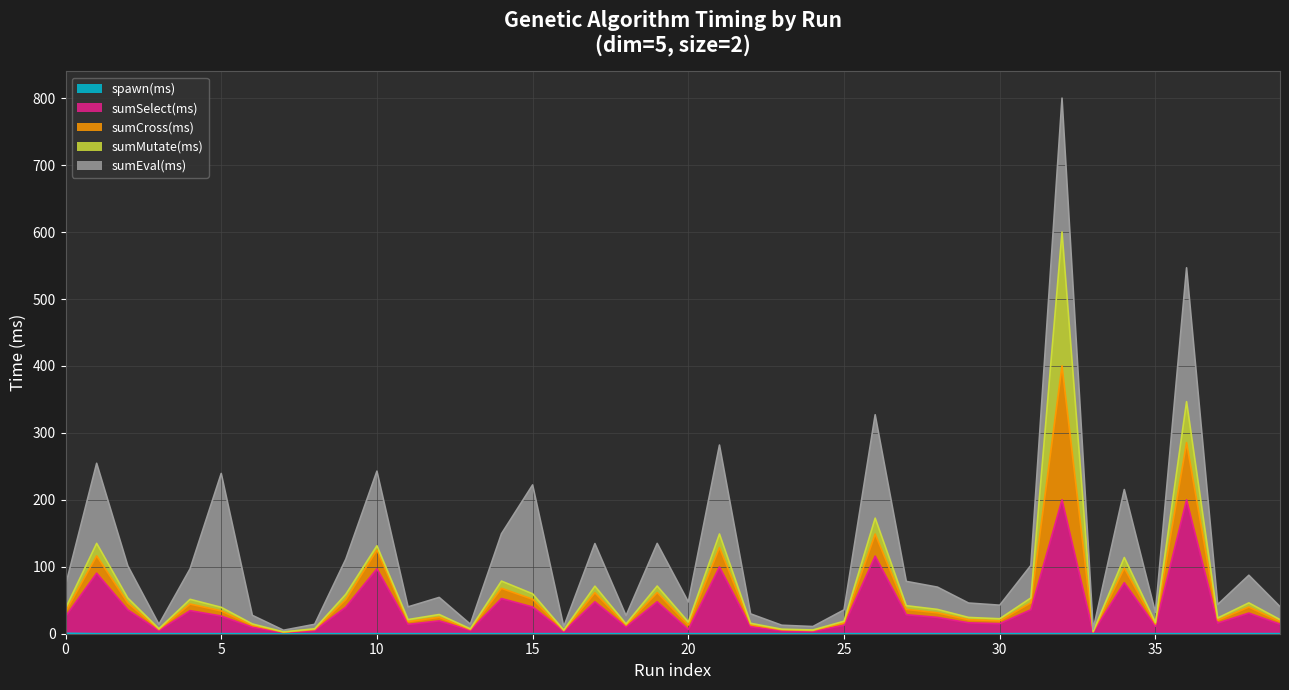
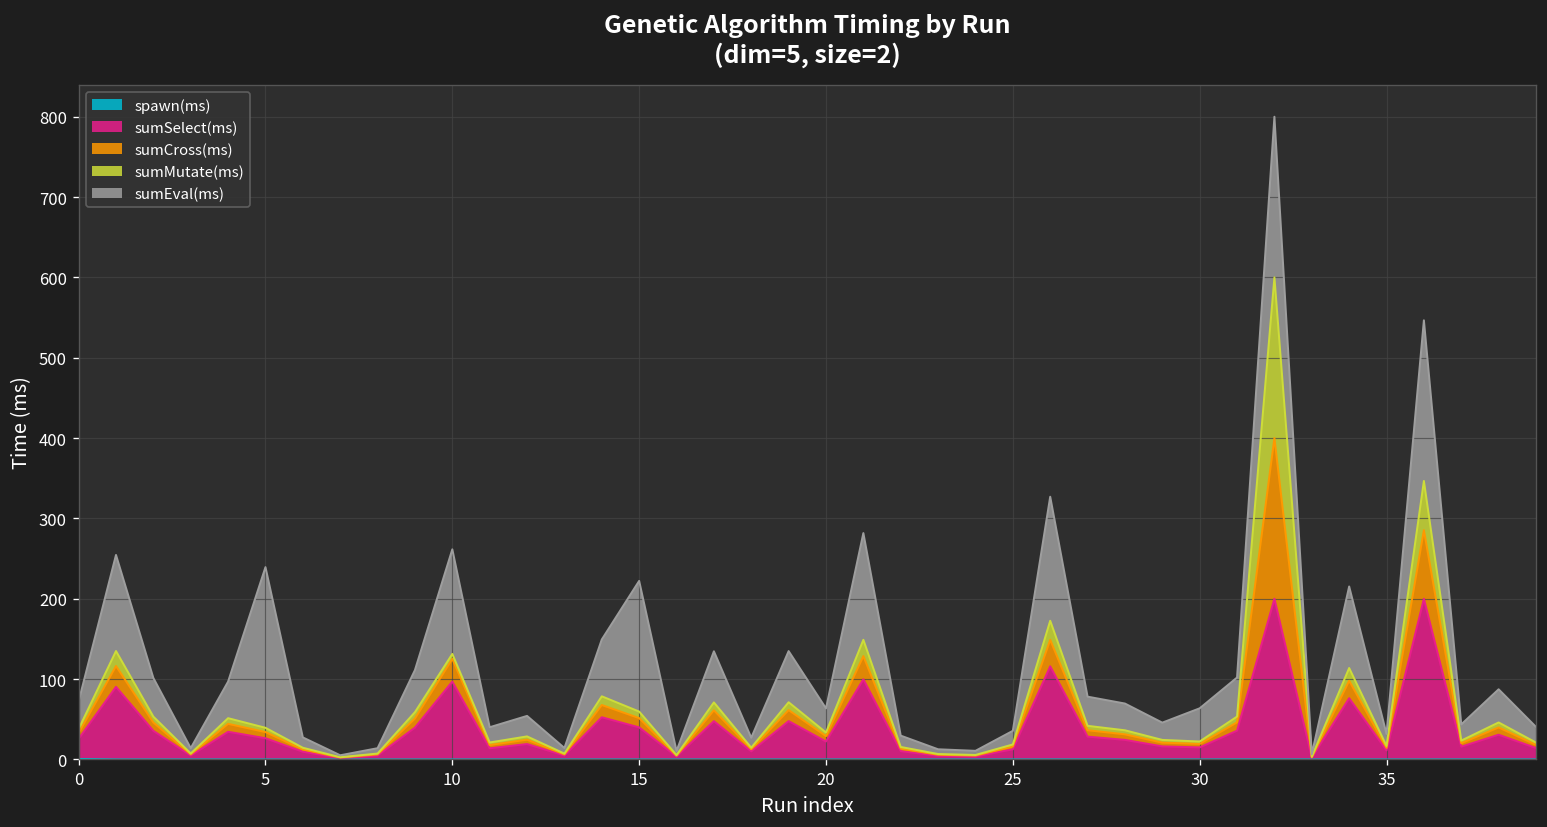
  {
    "spawn(ms)": {
      "0": 0,
      "5": 0,
      "10": 0,
      "15": 0,
      "20": 0,
      "25": 0,
      "30": 0,
      "35": 0
    },
    "sumSelect(ms)": {
      "0": 30,
      "5": 30,
      "10": 100,
      "15": 40,
-     "20": 10,
+     "20": 20,
      "30": 10
    },
    "sumCross(ms)": {
      "0": 10,
      "5": 10,
      "10": 30,
      "15": 10,
      "20": 10
    },
    "sumMutate(ms)": {
      "0": 10,
      "5": 10,
      "10": 10,
      "15": 10,
      "20": 0
    },
    "sumEval(ms)": {
      "0": 30,
      "5": 200,
-     "10": 110,
+     "10": 130,
      "15": 160,
      "20": 30,
      "25": 20,
-     "30": 20,
+     "30": 40,
      "35": 10
    }
  }
